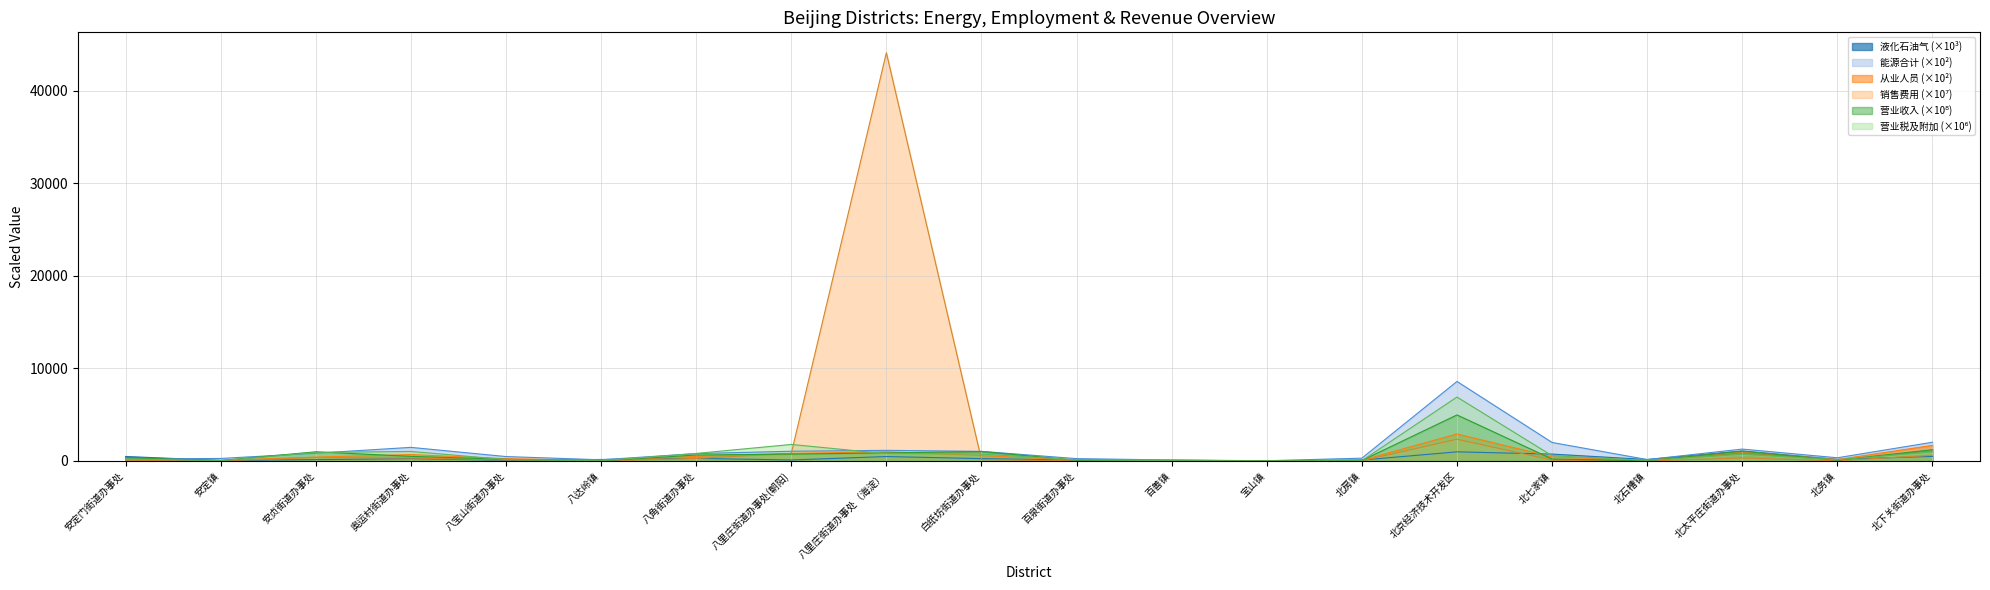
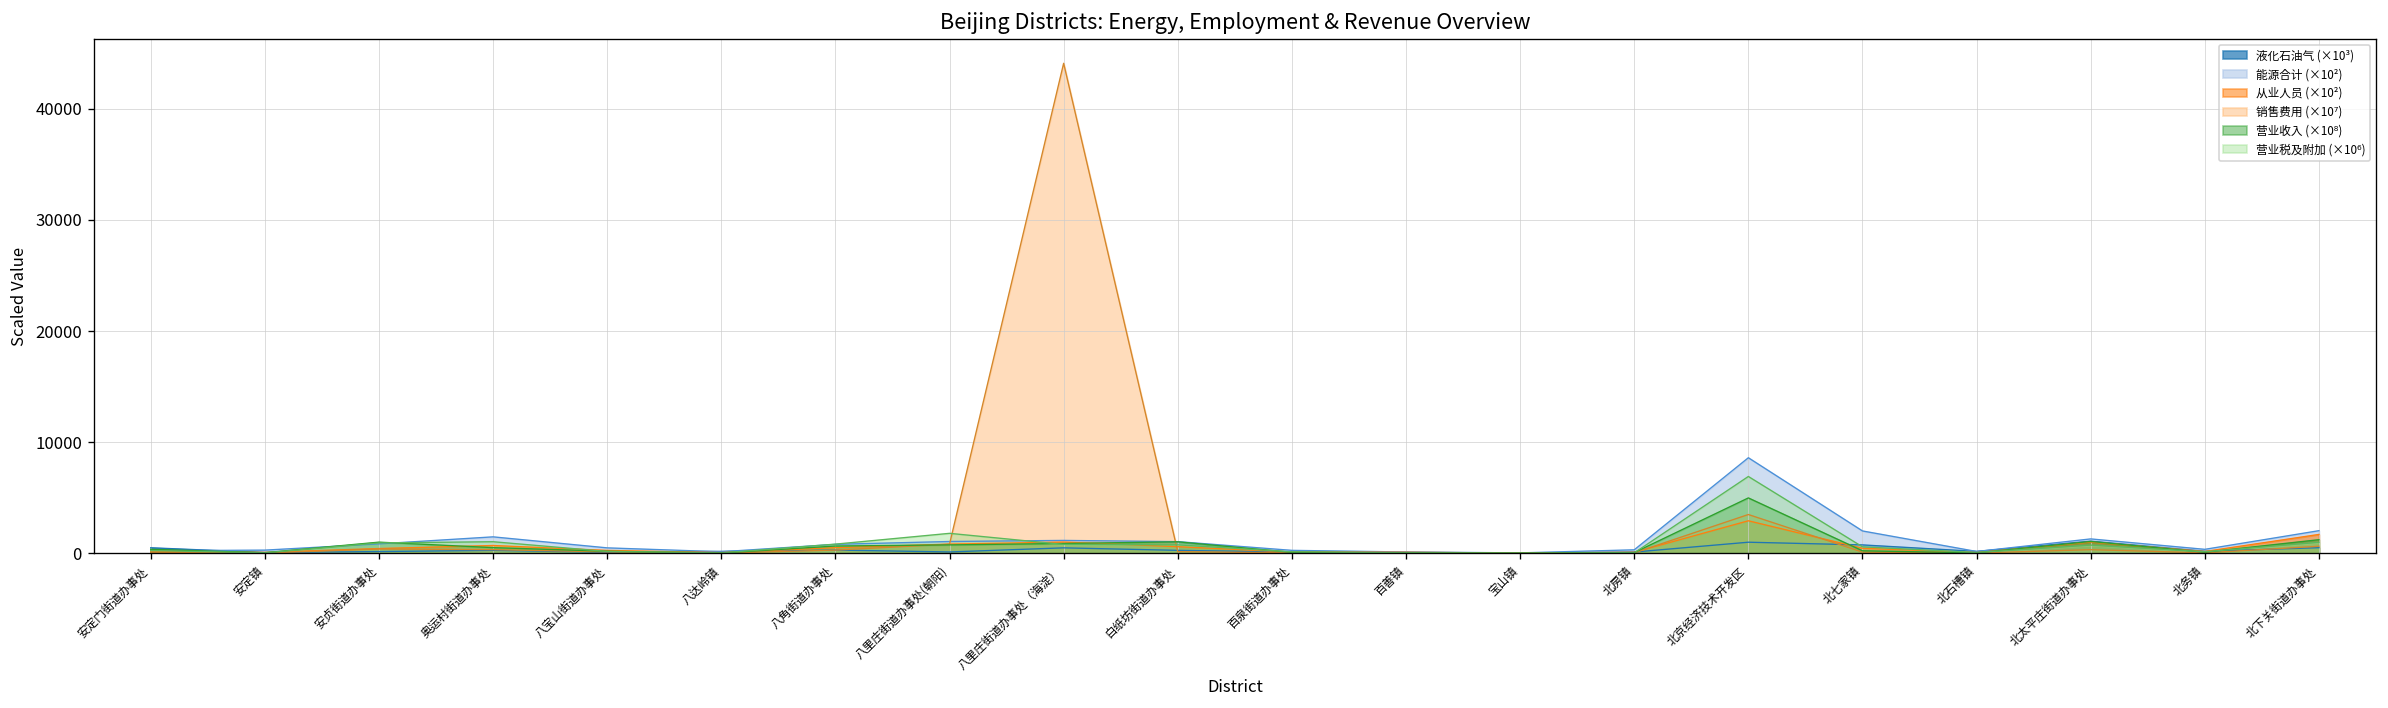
  {
    "液化石油气 (×10³)": {
      "八里庄街道办事处(朝阳)": 0,
      "八里庄街道办事处（海淀）": 0,
      "北京经济技术开发区": 1000
    },
    "从业人员 (×10²)": {
      "北京经济技术开发区": 3000,
      "北下关街道办事处": 2000
    },
    "销售费用 (×10⁷)": {
      "八里庄街道办事处（海淀）": 44000,
-     "北京经济技术开发区": 2000,
+     "北京经济技术开发区": 3000,
      "北太平庄街道办事处": 0
    },
    "营业收入 (×10⁸)": {
      "北京经济技术开发区": 5000
    }
  }
